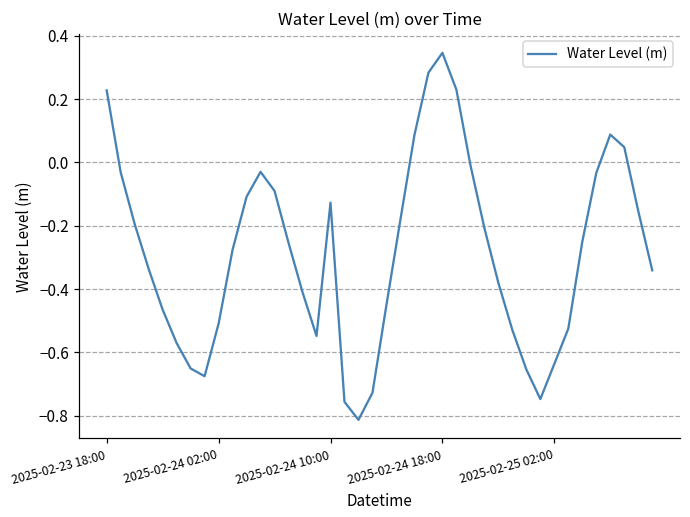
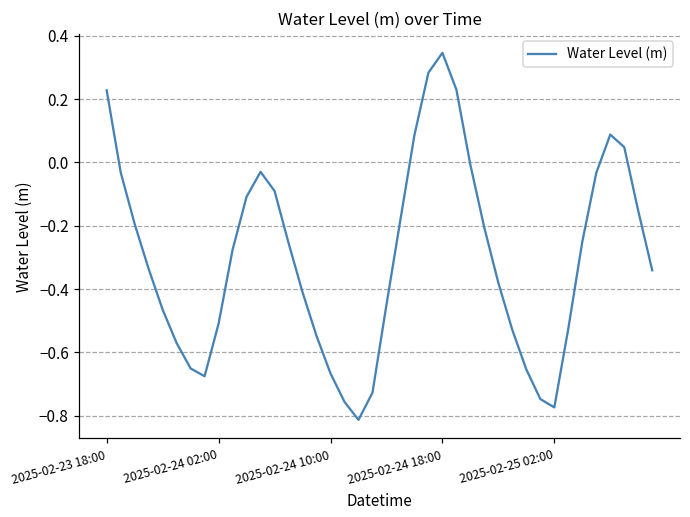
  {
    "2025-02-23 18:00": 0.23,
    "2025-02-24 02:00": -0.51,
-   "2025-02-24 10:00": -0.13,
+   "2025-02-24 10:00": -0.67,
    "2025-02-24 18:00": 0.35,
-   "2025-02-25 02:00": -0.64
+   "2025-02-25 02:00": -0.77
  }
